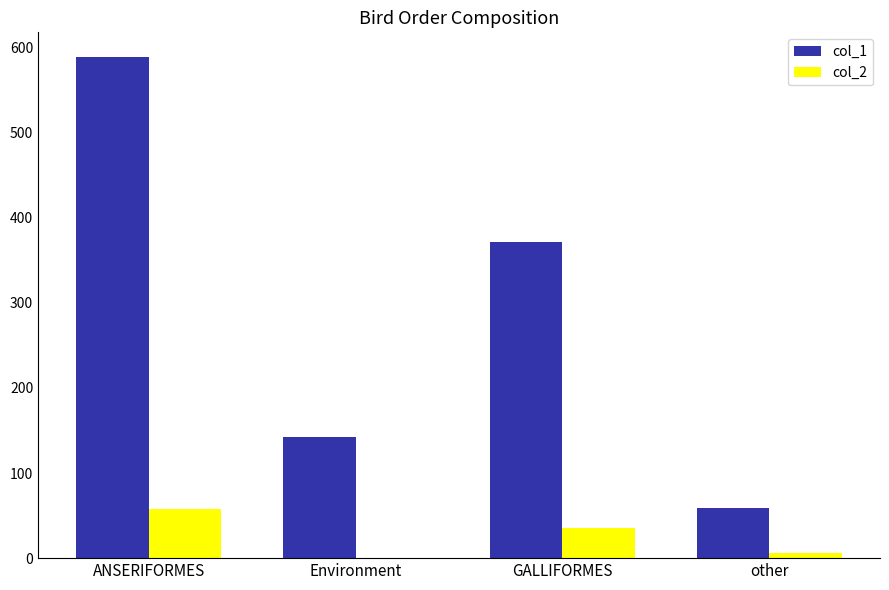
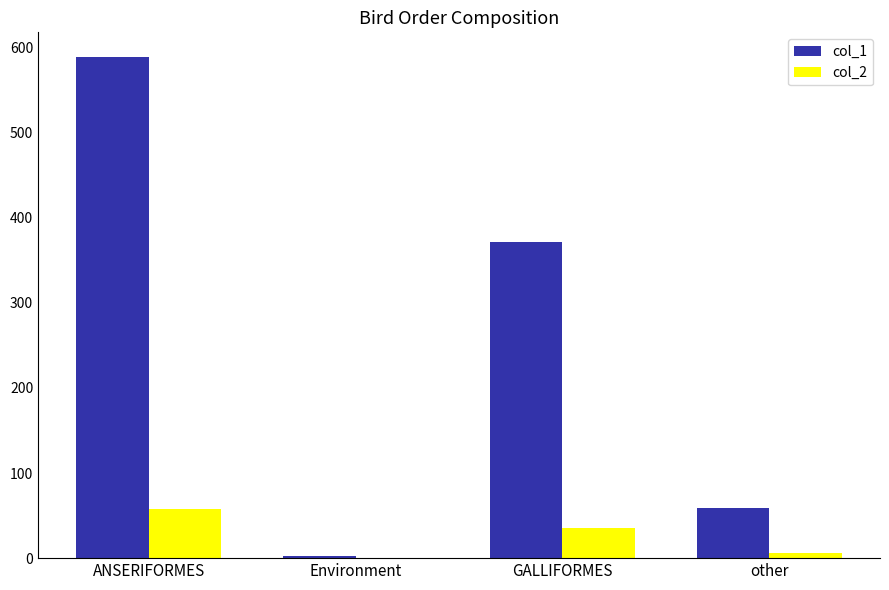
  {
    "col_1": {
      "ANSERIFORMES": 590,
-     "Environment": 140,
+     "Environment": 0,
      "GALLIFORMES": 370,
      "other": 60
    },
    "col_2": {
      "ANSERIFORMES": 60,
      "GALLIFORMES": 40,
      "other": 10
    }
  }
